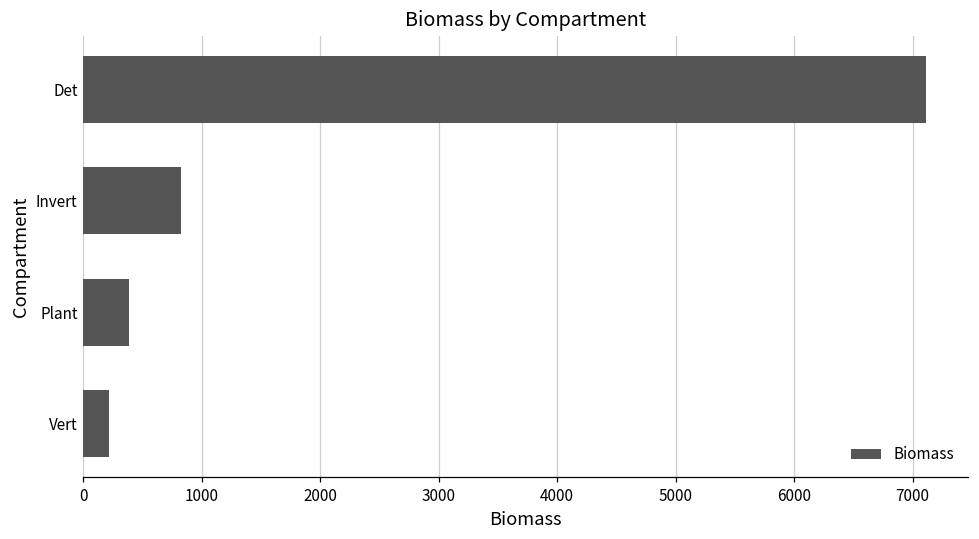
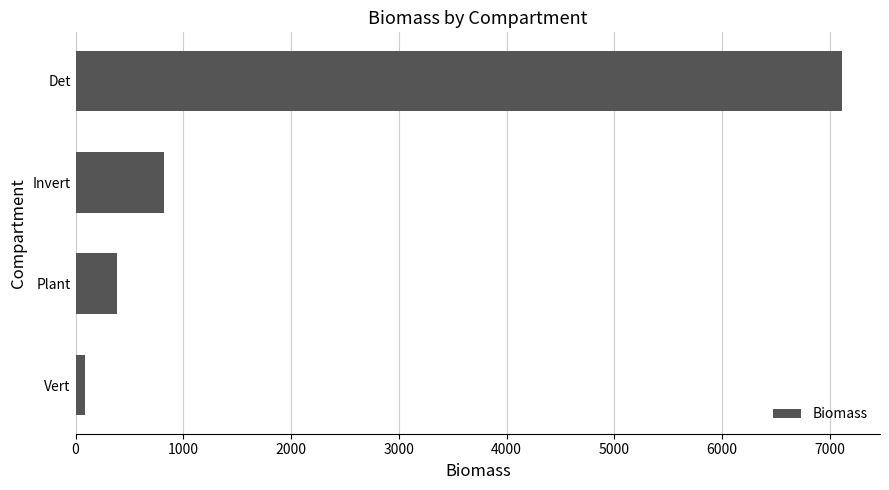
  {
    "Det": 7110,
    "Invert": 820,
    "Plant": 390,
-   "Vert": 220
+   "Vert": 90
  }
